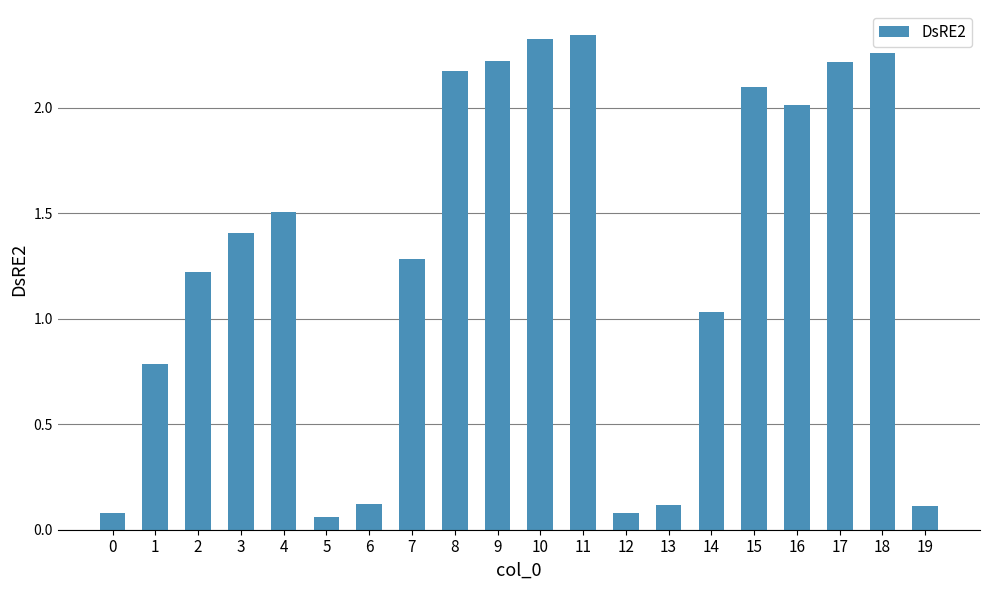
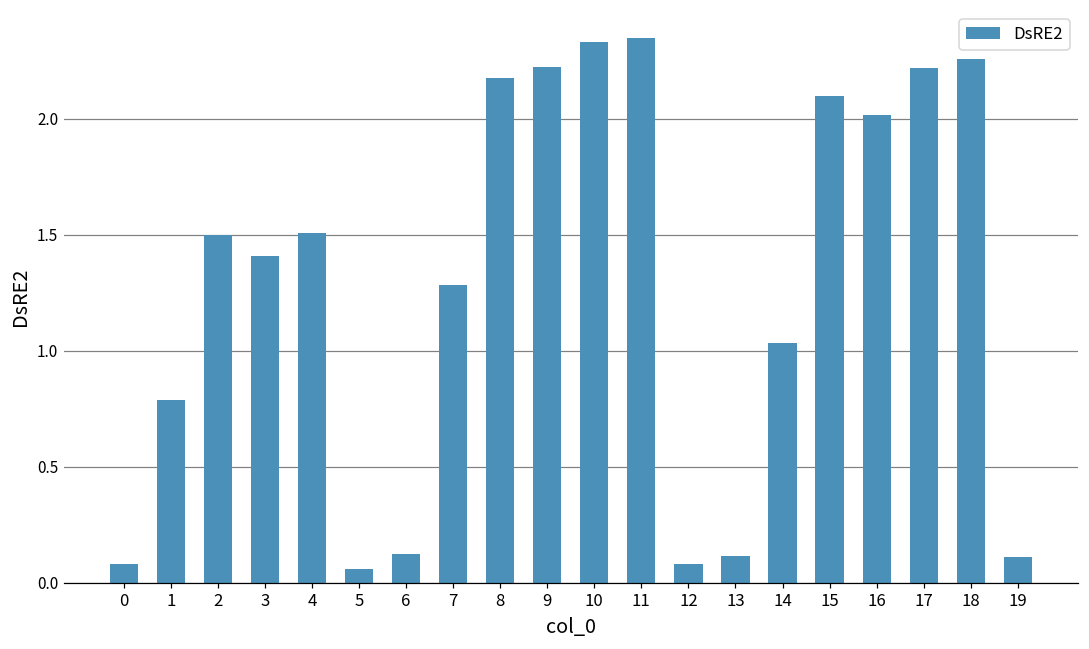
  {
    "0": 0.08,
    "1": 0.79,
-   "2": 1.22,
+   "2": 1.50,
    "3": 1.41,
    "4": 1.51,
    "5": 0.06,
    "6": 0.12,
    "7": 1.28,
    "8": 2.17,
    "9": 2.22,
    "10": 2.33,
    "11": 2.35,
    "12": 0.08,
    "13": 0.12,
    "14": 1.03,
    "15": 2.10,
    "16": 2.01,
    "17": 2.22,
    "18": 2.26,
    "19": 0.11
  }
